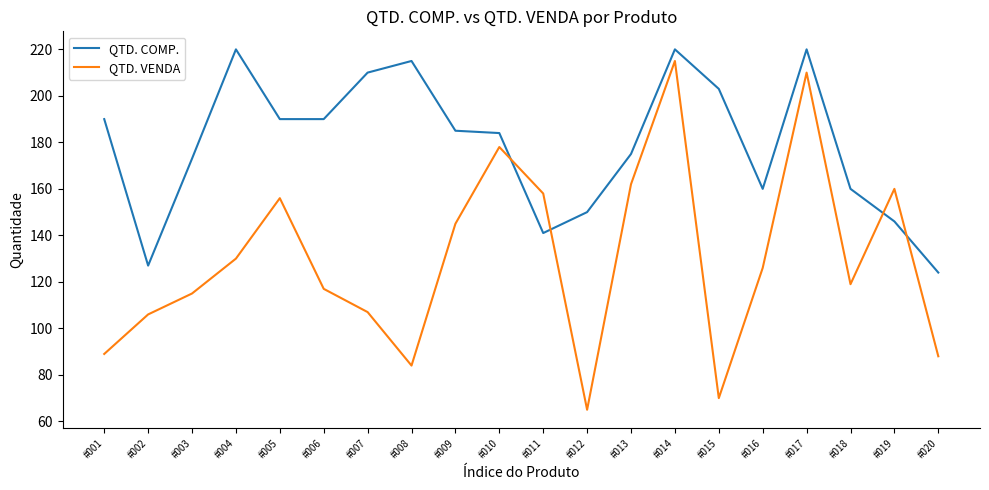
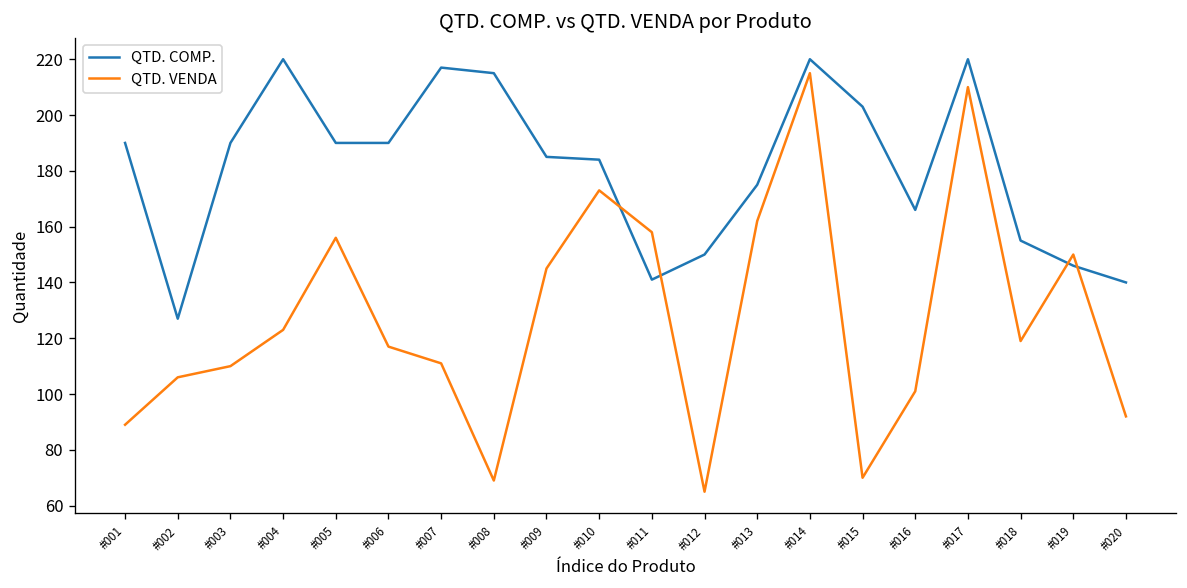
  {
    "QTD. COMP.": {
      "#001": 190,
      "#002": 127,
-     "#003": 173,
+     "#003": 190,
      "#004": 220,
      "#005": 190,
      "#006": 190,
-     "#007": 210,
+     "#007": 217,
      "#008": 215,
      "#009": 185,
      "#010": 184,
      "#011": 141,
      "#012": 150,
      "#013": 175,
      "#014": 220,
      "#015": 203,
-     "#016": 160,
+     "#016": 166,
      "#017": 220,
-     "#018": 160,
+     "#018": 155,
      "#019": 146,
-     "#020": 124
+     "#020": 140
    },
    "QTD. VENDA": {
      "#001": 89,
      "#002": 106,
-     "#003": 115,
-     "#004": 130,
+     "#003": 110,
+     "#004": 123,
      "#005": 156,
      "#006": 117,
-     "#007": 107,
-     "#008": 84,
+     "#007": 111,
+     "#008": 69,
      "#009": 145,
-     "#010": 178,
+     "#010": 173,
      "#011": 158,
      "#012": 65,
      "#013": 162,
      "#014": 215,
      "#015": 70,
-     "#016": 126,
+     "#016": 101,
      "#017": 210,
      "#018": 119,
-     "#019": 160,
-     "#020": 88
+     "#019": 150,
+     "#020": 92
    }
  }
